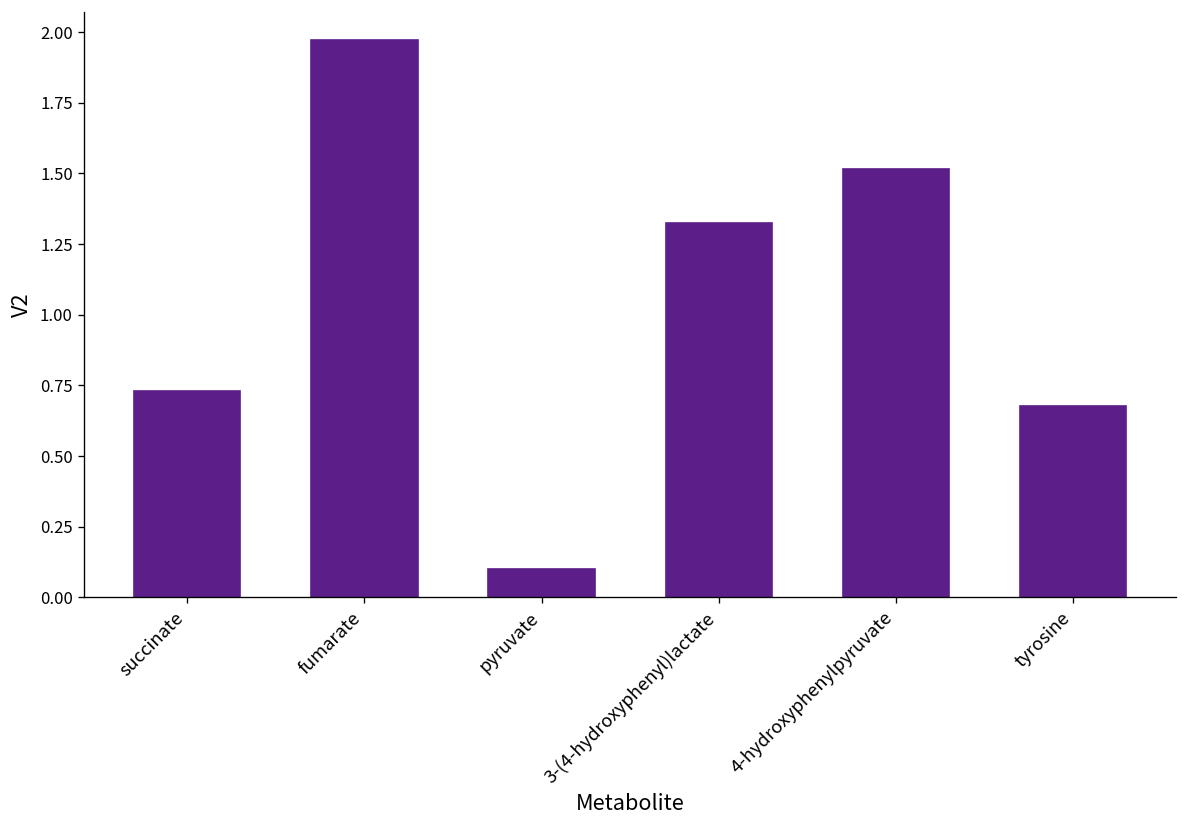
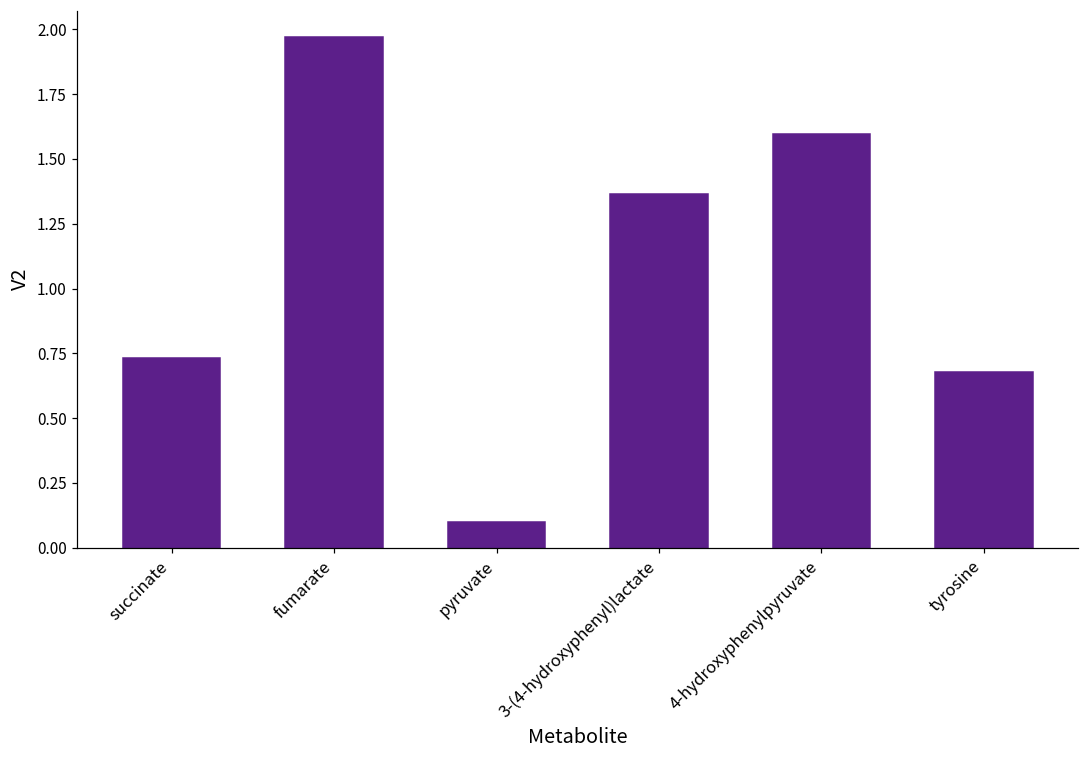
  {
    "succinate": 0.73,
    "fumarate": 1.97,
    "pyruvate": 0.10,
-   "3-(4-hydroxyphenyl)lactate": 1.32,
-   "4-hydroxyphenylpyruvate": 1.52,
+   "3-(4-hydroxyphenyl)lactate": 1.37,
+   "4-hydroxyphenylpyruvate": 1.60,
    "tyrosine": 0.68
  }
